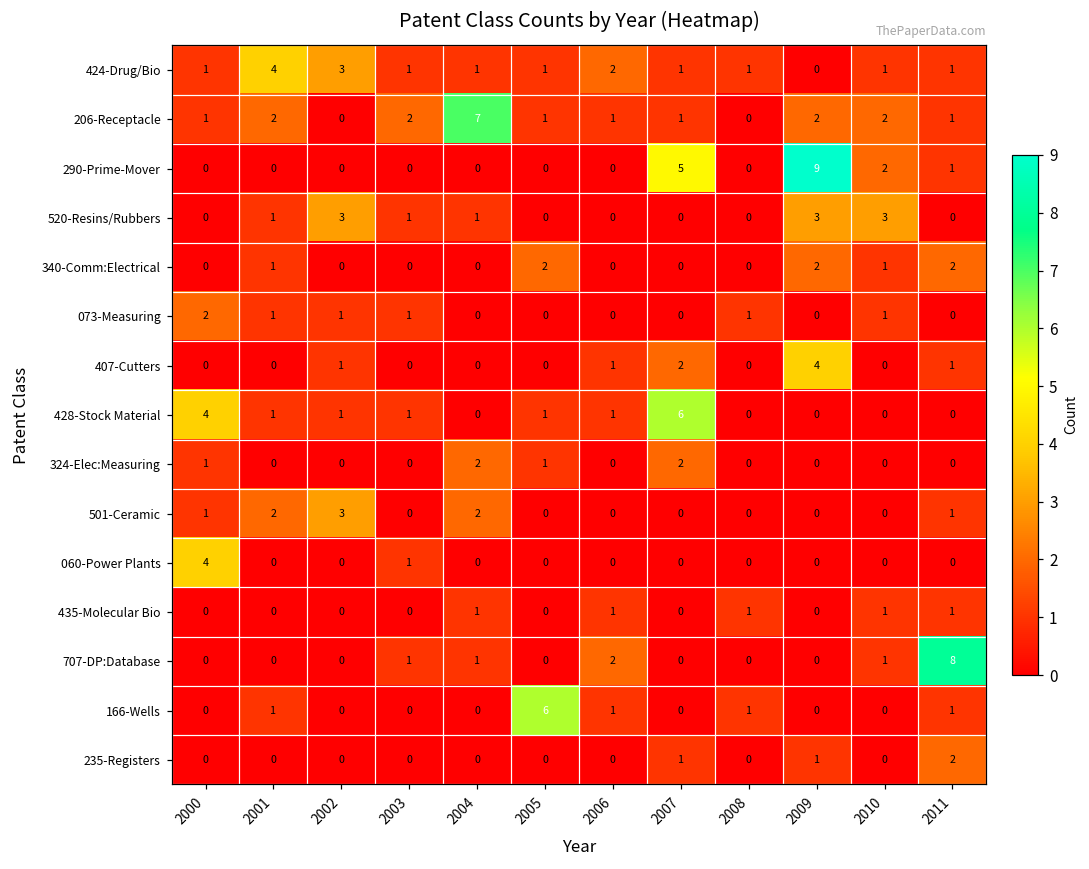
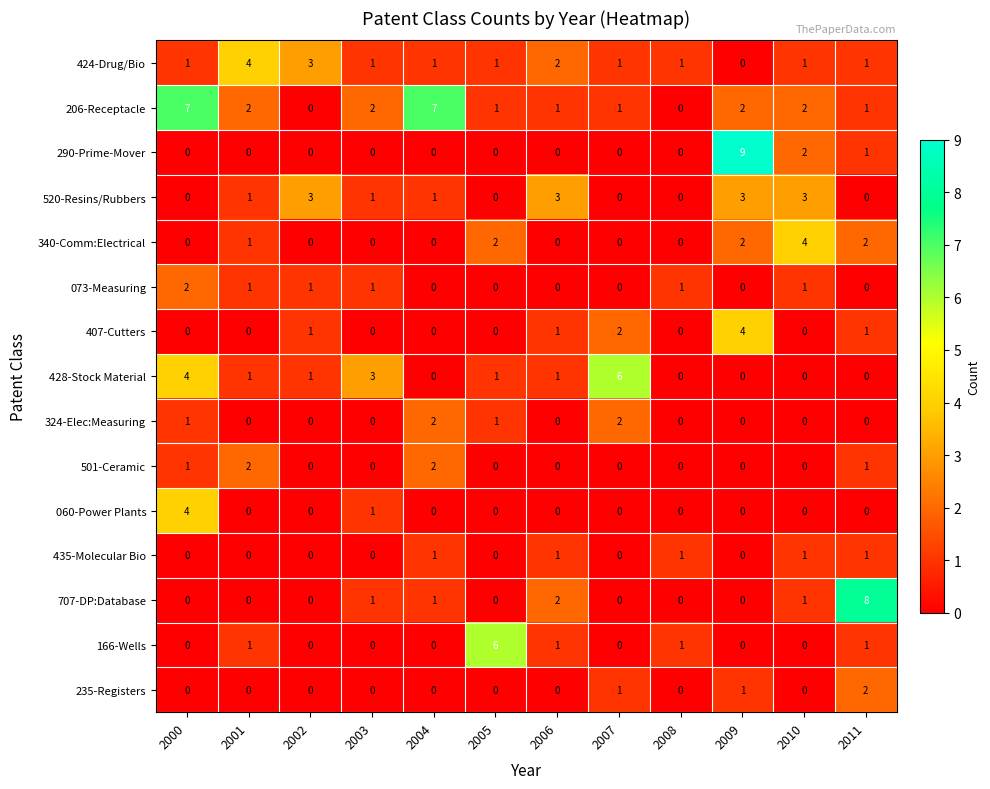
  {
    "424-Drug/Bio": {
      "2000": 1,
      "2001": 4,
      "2002": 3,
      "2003": 1,
      "2004": 1,
      "2005": 1,
      "2006": 2,
      "2007": 1,
      "2008": 1,
      "2009": 0,
      "2010": 1,
      "2011": 1
    },
    "206-Receptacle": {
-     "2000": 1,
+     "2000": 7,
      "2001": 2,
      "2002": 0,
      "2003": 2,
      "2004": 7,
      "2005": 1,
      "2006": 1,
      "2007": 1,
      "2008": 0,
      "2009": 2,
      "2010": 2,
      "2011": 1
    },
    "290-Prime-Mover": {
      "2000": 0,
      "2001": 0,
      "2002": 0,
      "2003": 0,
      "2004": 0,
      "2005": 0,
      "2006": 0,
-     "2007": 5,
+     "2007": 0,
      "2008": 0,
      "2009": 9,
      "2010": 2,
      "2011": 1
    },
    "520-Resins/Rubbers": {
      "2000": 0,
      "2001": 1,
      "2002": 3,
      "2003": 1,
      "2004": 1,
      "2005": 0,
-     "2006": 0,
+     "2006": 3,
      "2007": 0,
      "2008": 0,
      "2009": 3,
      "2010": 3,
      "2011": 0
    },
    "340-Comm:Electrical": {
      "2000": 0,
      "2001": 1,
      "2002": 0,
      "2003": 0,
      "2004": 0,
      "2005": 2,
      "2006": 0,
      "2007": 0,
      "2008": 0,
      "2009": 2,
-     "2010": 1,
+     "2010": 4,
      "2011": 2
    },
    "073-Measuring": {
      "2000": 2,
      "2001": 1,
      "2002": 1,
      "2003": 1,
      "2004": 0,
      "2005": 0,
      "2006": 0,
      "2007": 0,
      "2008": 1,
      "2009": 0,
      "2010": 1,
      "2011": 0
    },
    "407-Cutters": {
      "2000": 0,
      "2001": 0,
      "2002": 1,
      "2003": 0,
      "2004": 0,
      "2005": 0,
      "2006": 1,
      "2007": 2,
      "2008": 0,
      "2009": 4,
      "2010": 0,
      "2011": 1
    },
    "428-Stock Material": {
      "2000": 4,
      "2001": 1,
      "2002": 1,
-     "2003": 1,
+     "2003": 3,
      "2004": 0,
      "2005": 1,
      "2006": 1,
      "2007": 6,
      "2008": 0,
      "2009": 0,
      "2010": 0,
      "2011": 0
    },
    "324-Elec:Measuring": {
      "2000": 1,
      "2001": 0,
      "2002": 0,
      "2003": 0,
      "2004": 2,
      "2005": 1,
      "2006": 0,
      "2007": 2,
      "2008": 0,
      "2009": 0,
      "2010": 0,
      "2011": 0
    },
    "501-Ceramic": {
      "2000": 1,
      "2001": 2,
-     "2002": 3,
+     "2002": 0,
      "2003": 0,
      "2004": 2,
      "2005": 0,
      "2006": 0,
      "2007": 0,
      "2008": 0,
      "2009": 0,
      "2010": 0,
      "2011": 1
    },
    "060-Power Plants": {
      "2000": 4,
      "2001": 0,
      "2002": 0,
      "2003": 1,
      "2004": 0,
      "2005": 0,
      "2006": 0,
      "2007": 0,
      "2008": 0,
      "2009": 0,
      "2010": 0,
      "2011": 0
    },
    "435-Molecular Bio": {
      "2000": 0,
      "2001": 0,
      "2002": 0,
      "2003": 0,
      "2004": 1,
      "2005": 0,
      "2006": 1,
      "2007": 0,
      "2008": 1,
      "2009": 0,
      "2010": 1,
      "2011": 1
    },
    "707-DP:Database": {
      "2000": 0,
      "2001": 0,
      "2002": 0,
      "2003": 1,
      "2004": 1,
      "2005": 0,
      "2006": 2,
      "2007": 0,
      "2008": 0,
      "2009": 0,
      "2010": 1,
      "2011": 8
    },
    "166-Wells": {
      "2000": 0,
      "2001": 1,
      "2002": 0,
      "2003": 0,
      "2004": 0,
      "2005": 6,
      "2006": 1,
      "2007": 0,
      "2008": 1,
      "2009": 0,
      "2010": 0,
      "2011": 1
    },
    "235-Registers": {
      "2000": 0,
      "2001": 0,
      "2002": 0,
      "2003": 0,
      "2004": 0,
      "2005": 0,
      "2006": 0,
      "2007": 1,
      "2008": 0,
      "2009": 1,
      "2010": 0,
      "2011": 2
    }
  }
